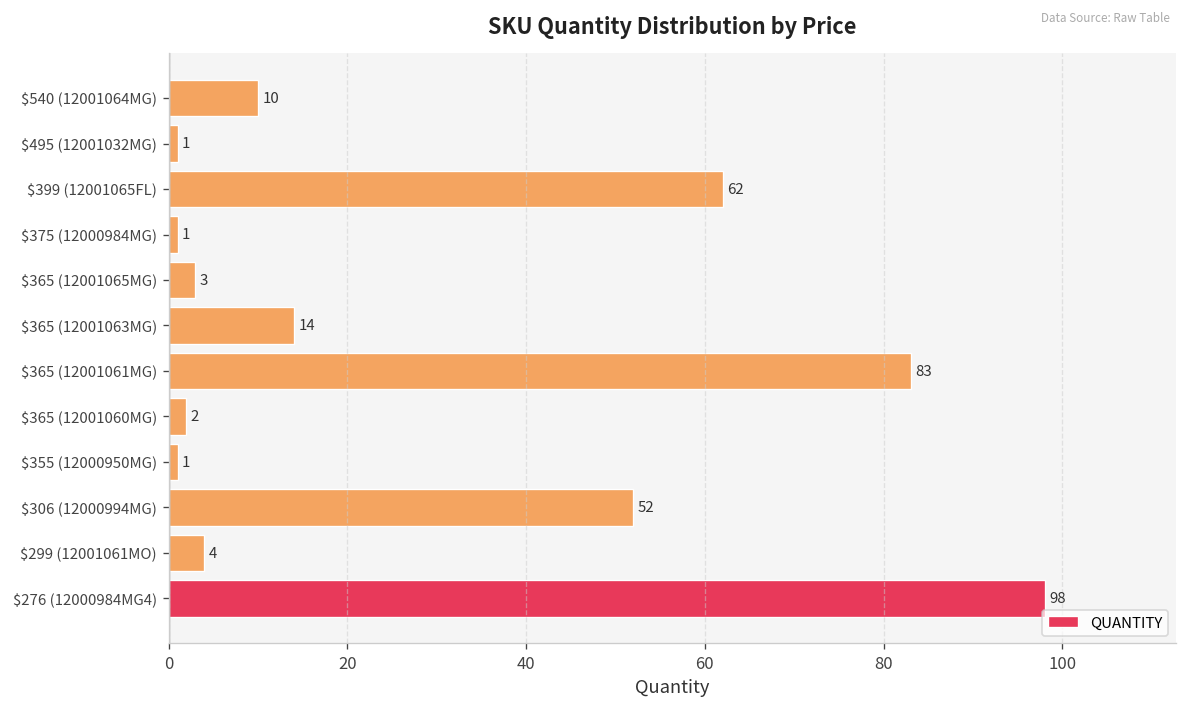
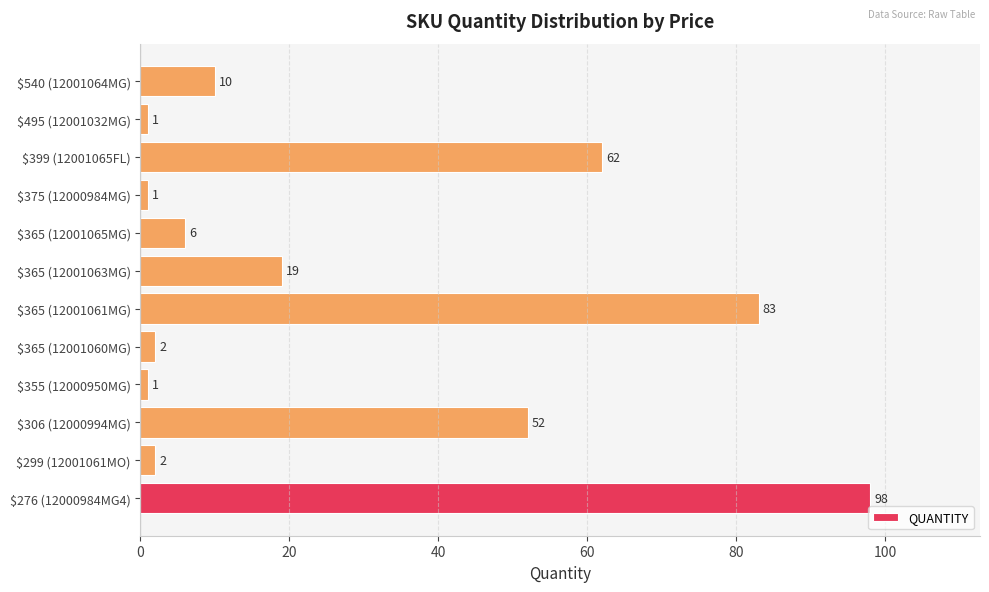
  {
    "$540 (12001064MG)": 10,
    "$495 (12001032MG)": 1,
    "$399 (12001065FL)": 62,
    "$375 (12000984MG)": 1,
-   "$365 (12001065MG)": 3,
-   "$365 (12001063MG)": 14,
+   "$365 (12001065MG)": 6,
+   "$365 (12001063MG)": 19,
    "$365 (12001061MG)": 83,
    "$365 (12001060MG)": 2,
    "$355 (12000950MG)": 1,
    "$306 (12000994MG)": 52,
-   "$299 (12001061MO)": 4,
+   "$299 (12001061MO)": 2,
    "$276 (12000984MG4)": 98
  }
